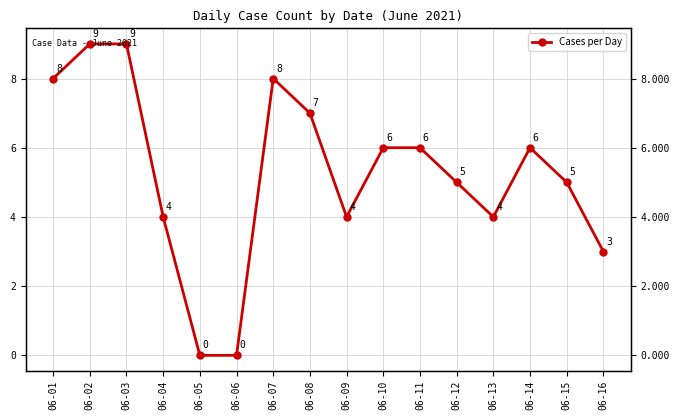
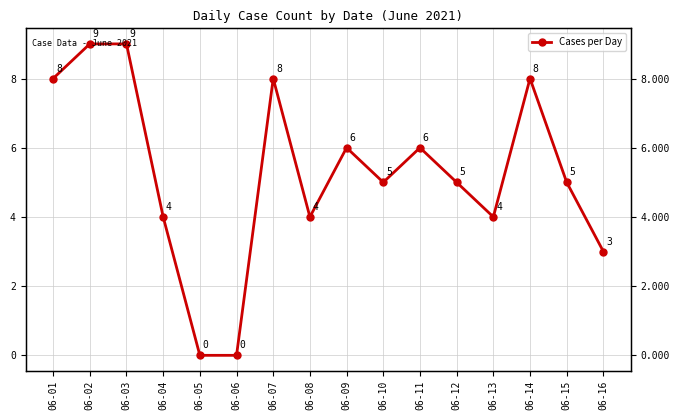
  {
    "06-01": 8,
    "06-02": 9,
    "06-03": 9,
    "06-04": 4,
    "06-05": 0,
    "06-06": 0,
    "06-07": 8,
-   "06-08": 7,
-   "06-09": 4,
-   "06-10": 6,
+   "06-08": 4,
+   "06-09": 6,
+   "06-10": 5,
    "06-11": 6,
    "06-12": 5,
    "06-13": 4,
-   "06-14": 6,
+   "06-14": 8,
    "06-15": 5,
    "06-16": 3
  }
